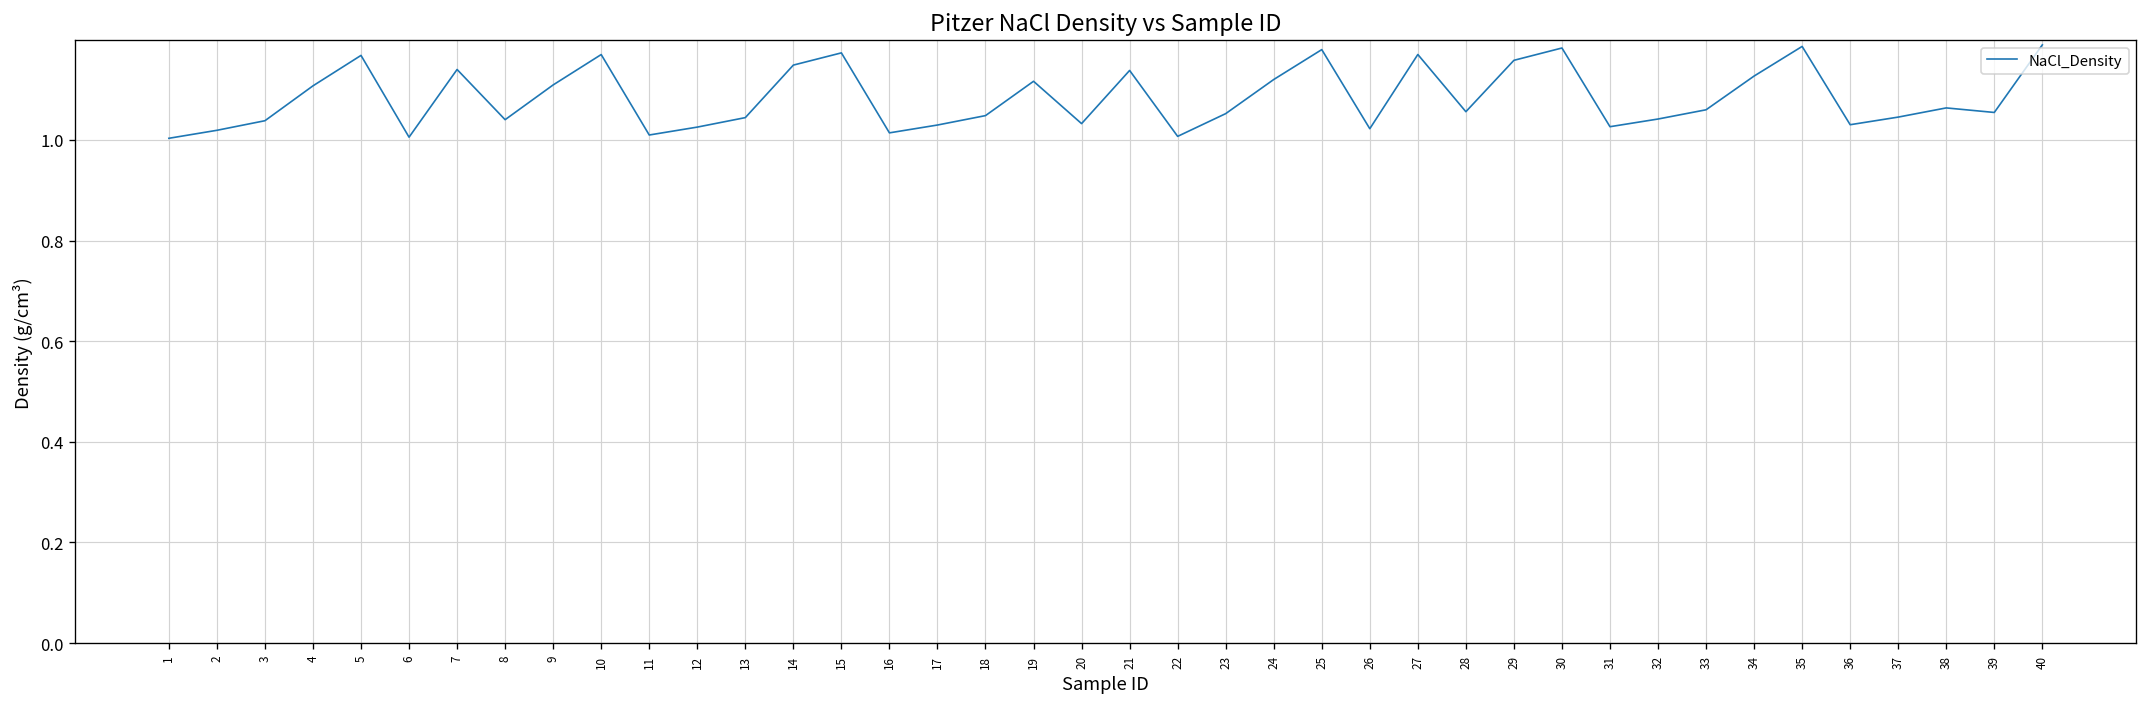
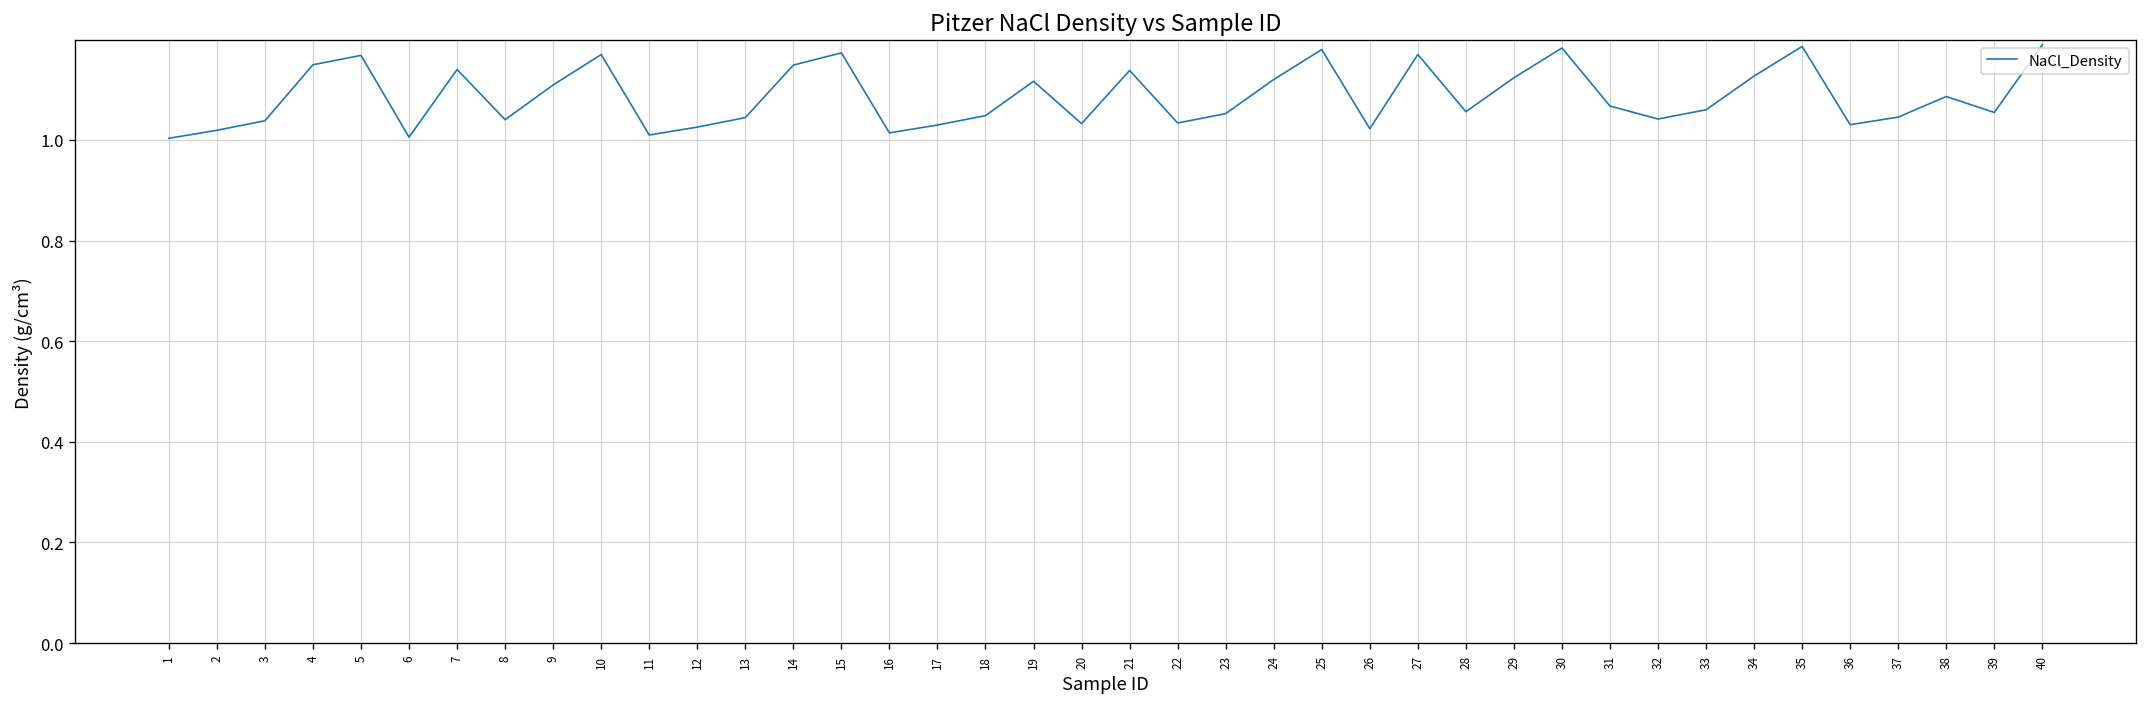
  {
    "1": 1.00,
    "2": 1.02,
    "3": 1.04,
-   "4": 1.11,
+   "4": 1.15,
    "5": 1.17,
    "6": 1.01,
    "7": 1.14,
    "8": 1.04,
    "9": 1.11,
    "10": 1.17,
    "11": 1.01,
    "12": 1.03,
    "13": 1.04,
    "14": 1.15,
    "15": 1.17,
    "16": 1.01,
    "17": 1.03,
    "18": 1.05,
    "19": 1.12,
    "20": 1.03,
    "21": 1.14,
-   "22": 1.01,
+   "22": 1.03,
    "23": 1.05,
    "24": 1.12,
    "25": 1.18,
    "26": 1.02,
    "27": 1.17,
    "28": 1.06,
-   "29": 1.16,
+   "29": 1.12,
    "30": 1.18,
-   "31": 1.03,
+   "31": 1.07,
    "32": 1.04,
    "33": 1.06,
    "34": 1.13,
    "35": 1.19,
    "36": 1.03,
    "37": 1.05,
-   "38": 1.06,
+   "38": 1.09,
    "39": 1.05,
    "40": 1.19
  }
